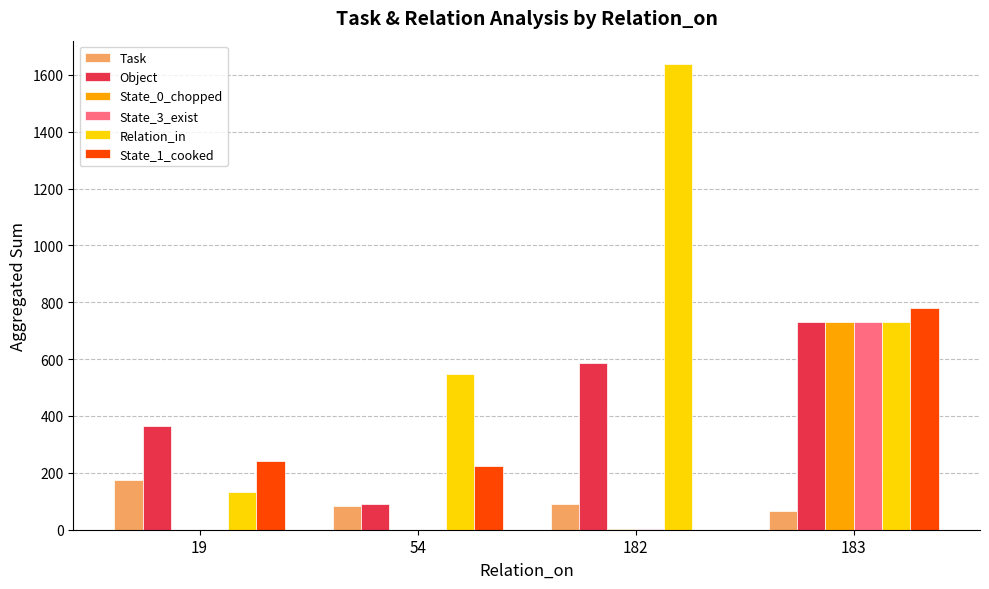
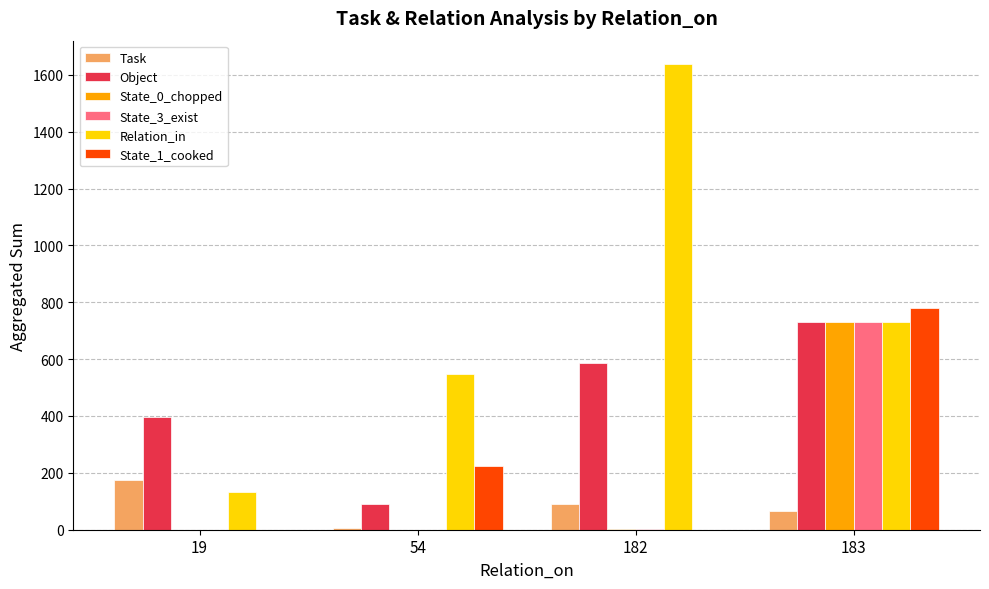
  {
    "Task": {
      "19": 170,
-     "54": 80,
+     "54": 10,
      "182": 90,
      "183": 70
    },
    "Object": {
-     "19": 360,
+     "19": 400,
      "54": 90,
      "182": 590,
      "183": 730
    },
    "State_3_exist": {
      "19": 0,
      "54": 0,
      "183": 730
    },
    "State_1_cooked": {
-     "19": 240,
+     "19": 0,
      "54": 220,
      "182": 0,
      "183": 780
    }
  }
